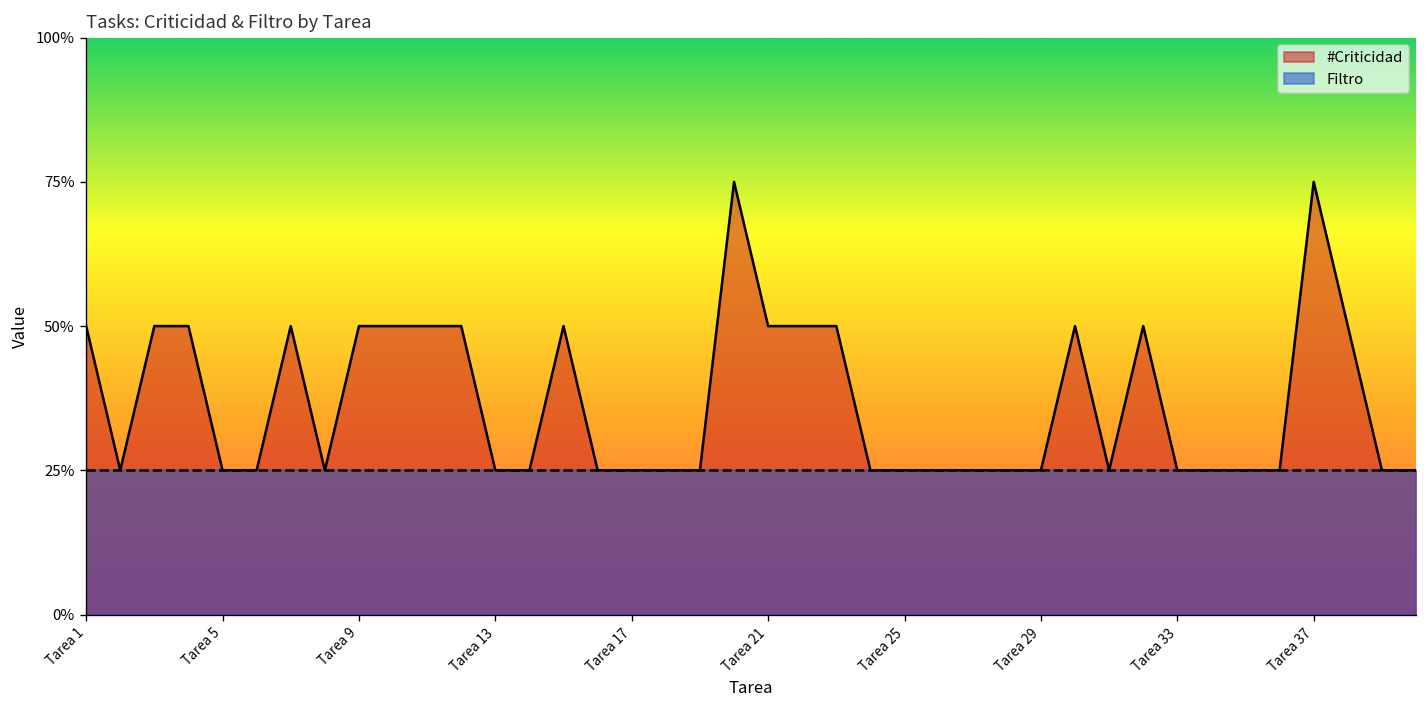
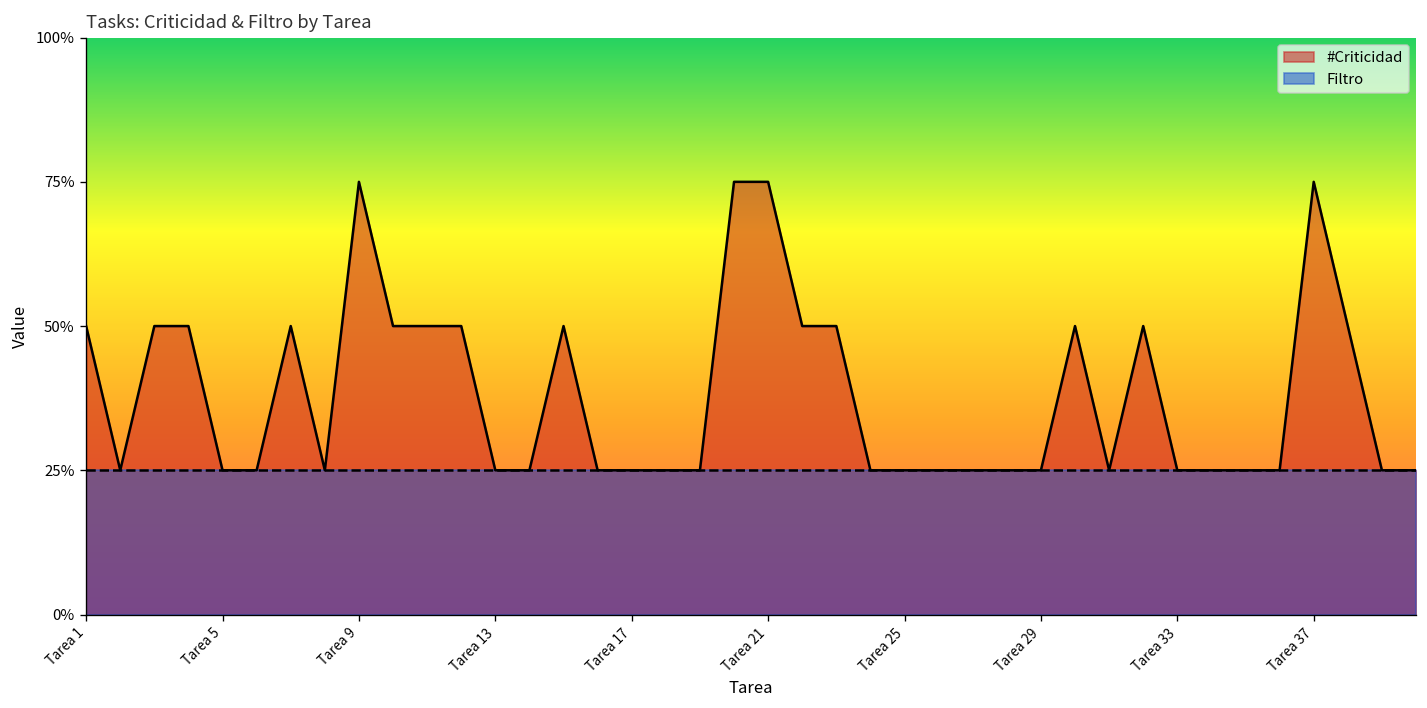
  {
    "#Criticidad": {
      "Tarea 1": "50%",
-     "Tarea 9": "50%",
-     "Tarea 21": "50%",
+     "Tarea 9": "75%",
+     "Tarea 21": "75%",
      "Tarea 37": "75%"
    },
    "Filtro": {
      "Tarea 1": "25%",
      "Tarea 9": "25%",
      "Tarea 21": "25%",
      "Tarea 37": "25%"
    }
  }
